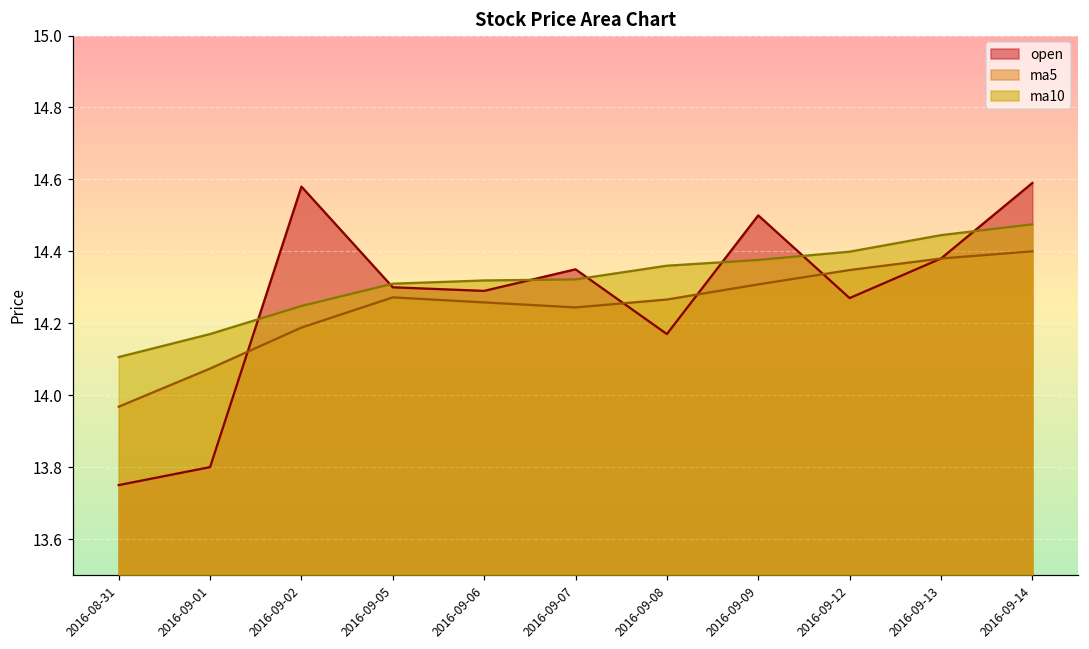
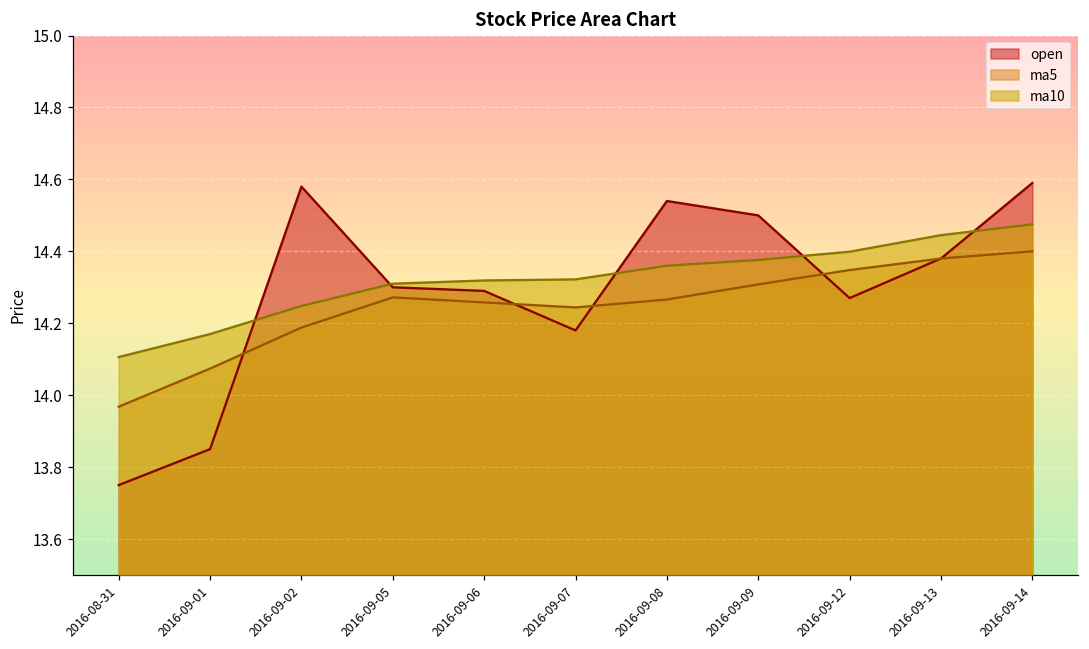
  {
    "open": {
      "2016-08-31": 13.75,
-     "2016-09-01": 13.80,
+     "2016-09-01": 13.85,
      "2016-09-02": 14.58,
      "2016-09-05": 14.30,
      "2016-09-06": 14.29,
-     "2016-09-07": 14.35,
-     "2016-09-08": 14.17,
+     "2016-09-07": 14.18,
+     "2016-09-08": 14.54,
      "2016-09-09": 14.50,
      "2016-09-12": 14.27,
      "2016-09-14": 14.59
    }
  }
